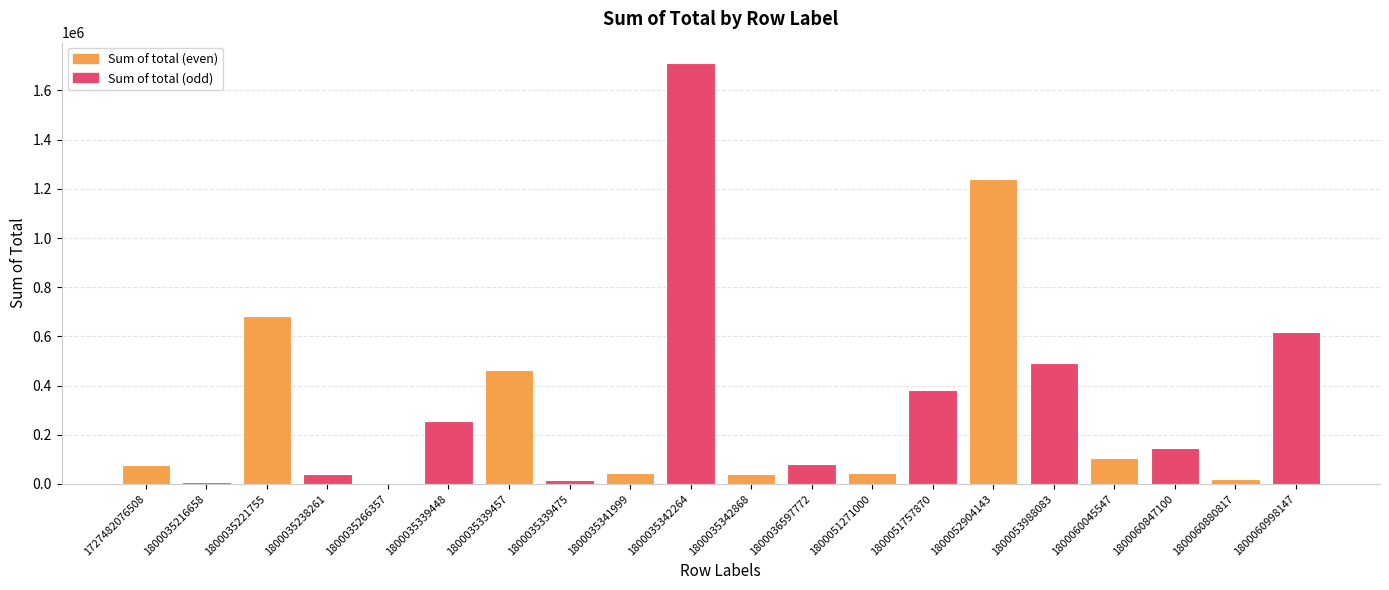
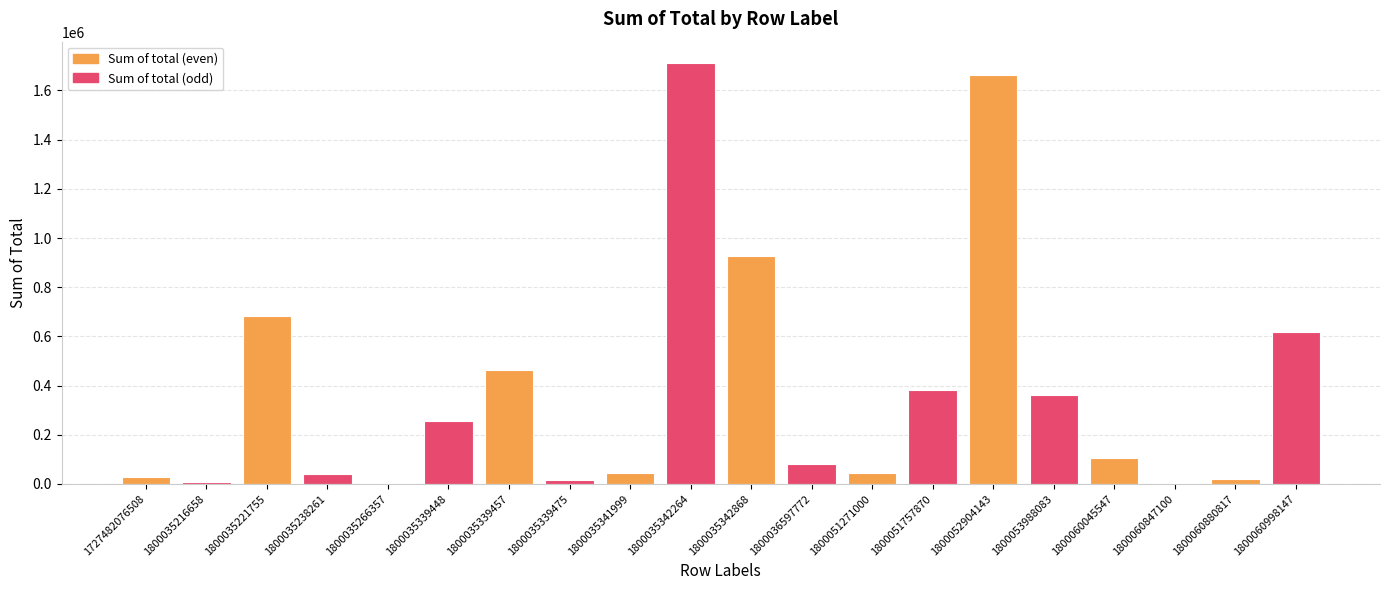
  {
-   "1727482076508": 80000,
+   "1727482076508": 30000,
    "1800035221755": 680000,
    "1800035238261": 40000,
    "1800035339448": 260000,
    "1800035339457": 460000,
    "1800035339475": 20000,
    "1800035341999": 40000,
    "1800035342264": 1710000,
-   "1800035342868": 40000,
+   "1800035342868": 930000,
    "1800036597772": 80000,
    "1800051271000": 50000,
    "1800051757870": 380000,
-   "1800052904143": 1240000,
-   "1800053988083": 490000,
+   "1800052904143": 1660000,
+   "1800053988083": 360000,
    "1800060045547": 110000,
-   "1800060847100": 150000,
+   "1800060847100": 0,
    "1800060880817": 20000,
    "1800060998147": 620000
  }
